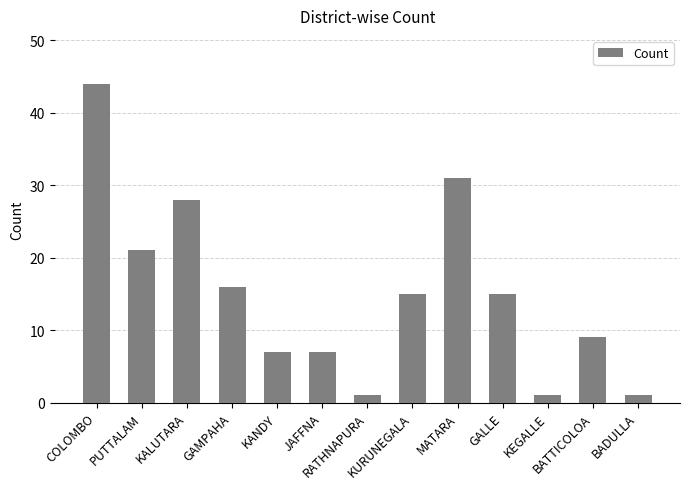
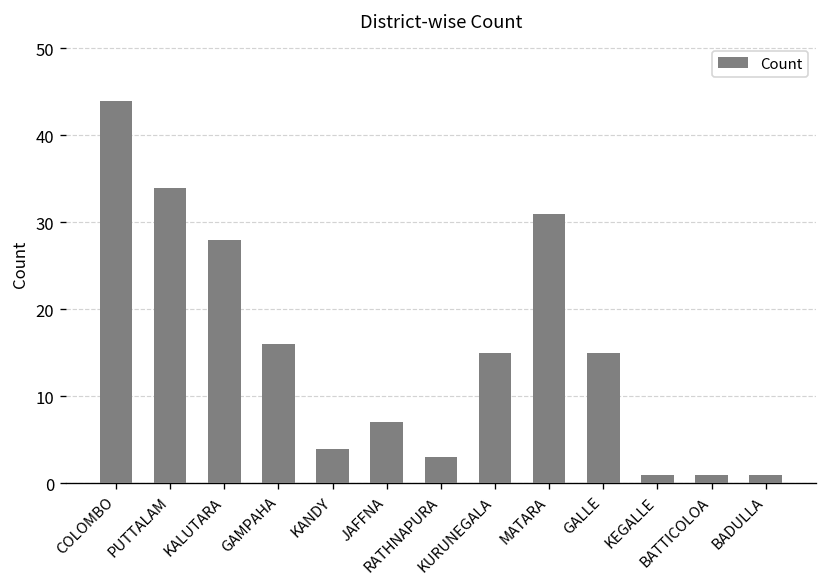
  {
    "COLOMBO": 44,
-   "PUTTALAM": 21,
+   "PUTTALAM": 34,
    "KALUTARA": 28,
    "GAMPAHA": 16,
-   "KANDY": 7,
+   "KANDY": 4,
    "JAFFNA": 7,
-   "RATHNAPURA": 1,
+   "RATHNAPURA": 3,
    "KURUNEGALA": 15,
    "MATARA": 31,
    "GALLE": 15,
    "KEGALLE": 1,
-   "BATTICOLOA": 9,
+   "BATTICOLOA": 1,
    "BADULLA": 1
  }
